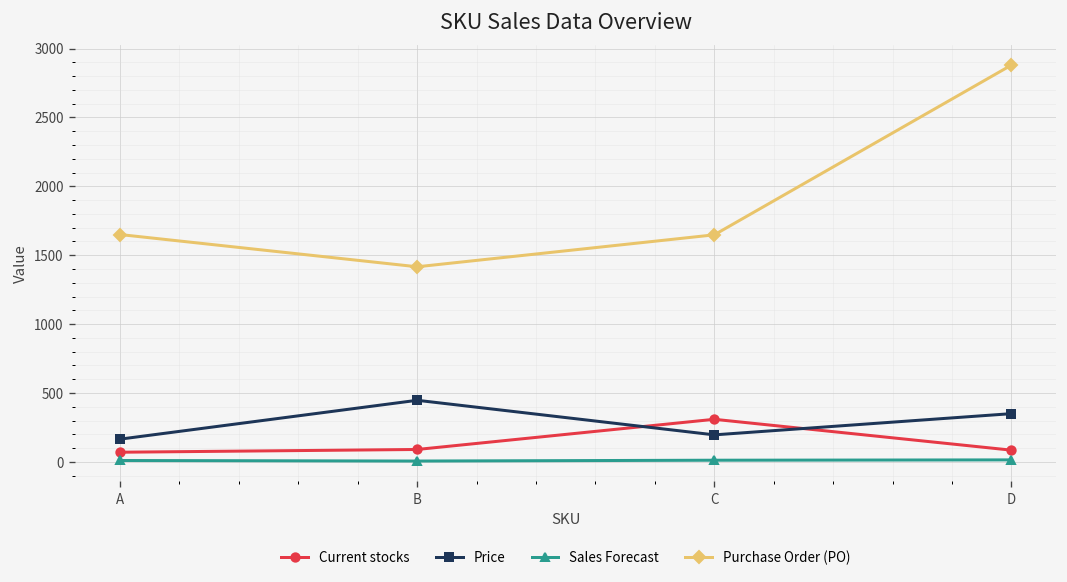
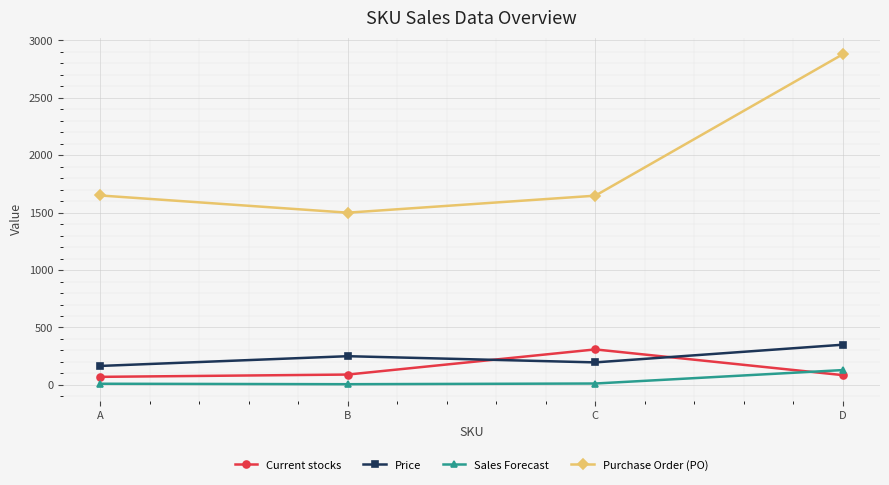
  {
    "Current stocks": {
      "A": 70,
      "B": 90,
      "C": 310,
      "D": 90
    },
    "Price": {
      "A": 170,
-     "B": 450,
+     "B": 250,
      "C": 200,
      "D": 350
    },
    "Sales Forecast": {
      "A": 10,
      "B": 10,
      "C": 10,
-     "D": 10
+     "D": 130
    },
    "Purchase Order (PO)": {
      "A": 1650,
-     "B": 1420,
+     "B": 1500,
      "C": 1650,
      "D": 2880
    }
  }
